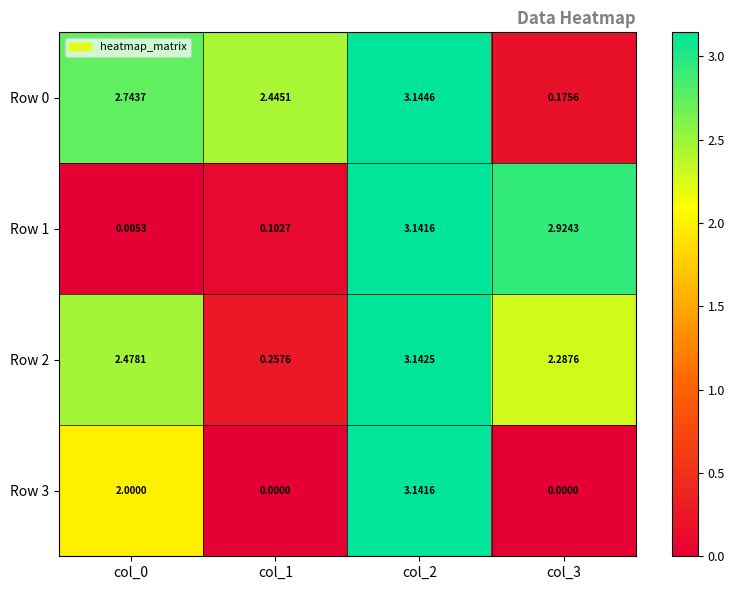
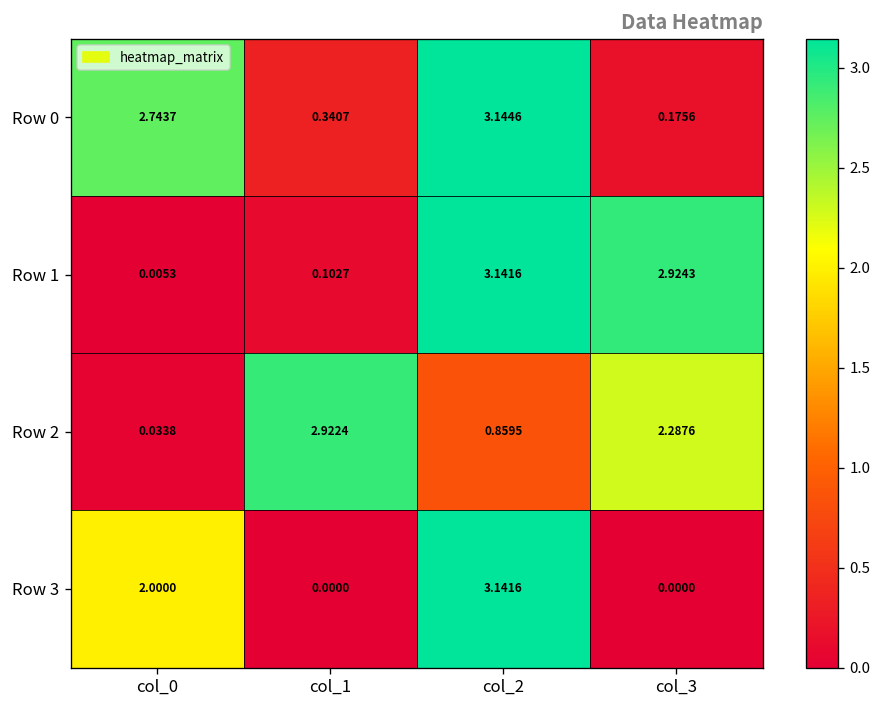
  {
    "Row 0": {
      "col_0": 2.7437,
-     "col_1": 2.4451,
+     "col_1": 0.3407,
      "col_2": 3.1446,
      "col_3": 0.1756
    },
    "Row 1": {
      "col_0": 0.0053,
      "col_1": 0.1027,
      "col_2": 3.1416,
      "col_3": 2.9243
    },
    "Row 2": {
-     "col_0": 2.4781,
-     "col_1": 0.2576,
-     "col_2": 3.1425,
+     "col_0": 0.0338,
+     "col_1": 2.9224,
+     "col_2": 0.8595,
      "col_3": 2.2876
    },
    "Row 3": {
      "col_0": 2.0000,
      "col_1": 0.0000,
      "col_2": 3.1416,
      "col_3": 0.0000
    }
  }
